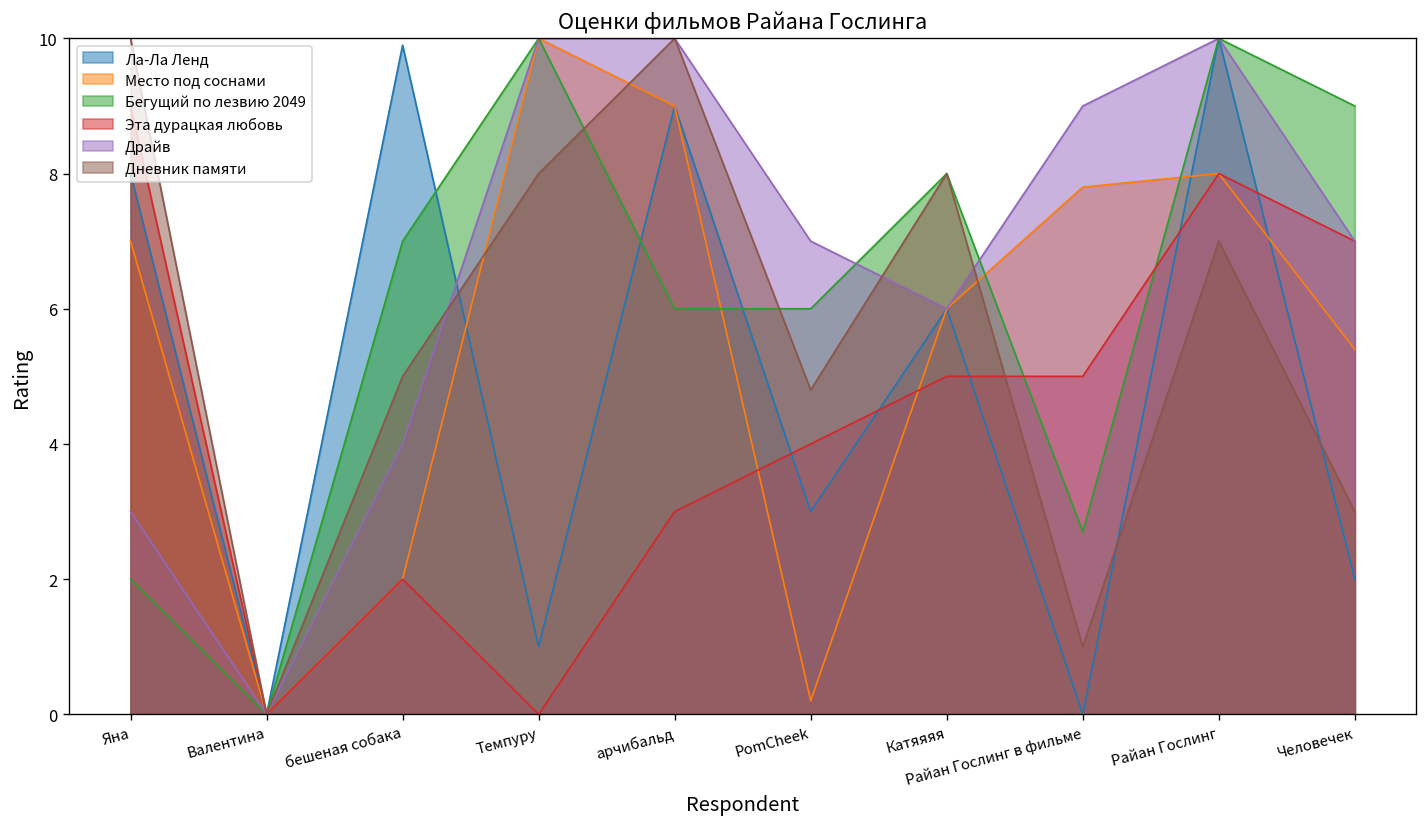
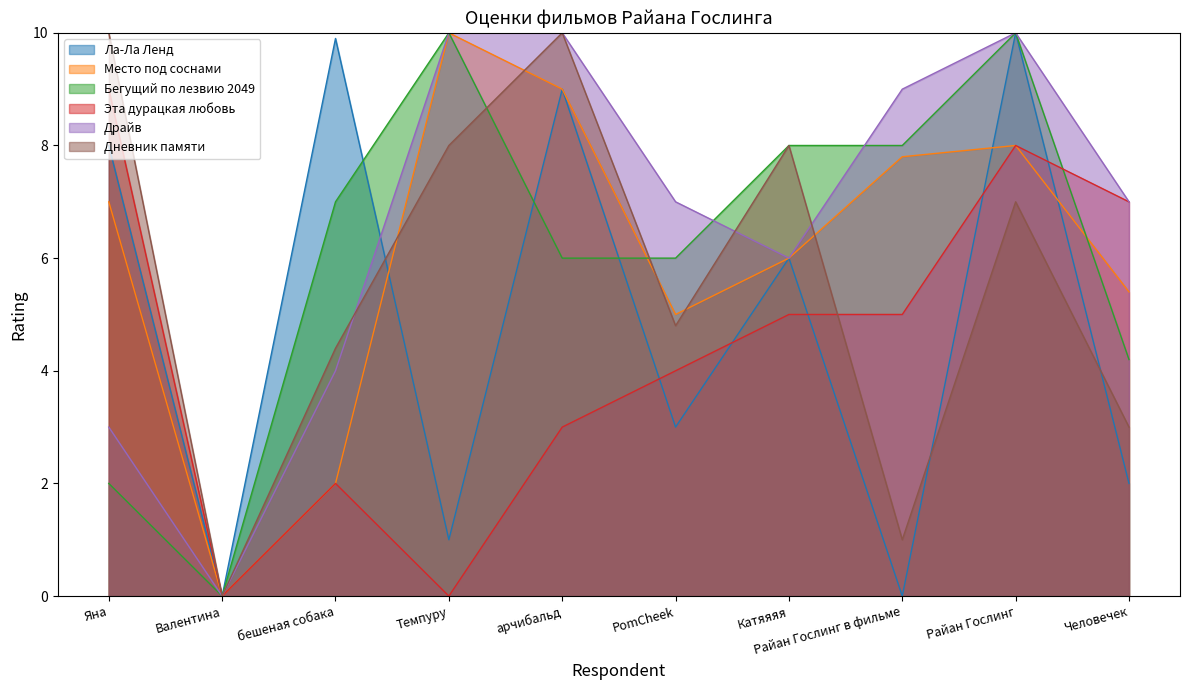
  {
    "Ла-Ла Ленд": {
      "бешеная собака": 9.9,
      "Темпуру": 1.0,
      "PomCheek": 3.0,
      "Райан Гослинг в фильме": 0.0,
      "Человечек": 2.0
    },
    "Место под соснами": {
      "Яна": 7.0,
-     "PomCheek": 0.2,
+     "PomCheek": 5.0,
      "Райан Гослинг в фильме": 7.8,
      "Человечек": 5.4
    },
    "Бегущий по лезвию 2049": {
      "Яна": 2.0,
      "бешеная собака": 7.0,
      "арчибальд": 6.0,
      "PomCheek": 6.0,
-     "Райан Гослинг в фильме": 2.7,
-     "Человечек": 9.0
+     "Райан Гослинг в фильме": 8.0,
+     "Человечек": 4.2
    },
    "Эта дурацкая любовь": {
      "Темпуру": 0.0,
      "арчибальд": 3.0,
      "PomCheek": 4.0,
      "Катяяяя": 5.0,
      "Райан Гослинг в фильме": 5.0
    },
    "Драйв": {
      "Яна": 3.0,
      "бешеная собака": 4.0,
      "PomCheek": 7.0,
      "Райан Гослинг в фильме": 9.0
    },
    "Дневник памяти": {
      "Яна": 10.0,
-     "бешеная собака": 5.0,
+     "бешеная собака": 4.4,
      "Темпуру": 8.0,
      "PomCheek": 4.8,
      "Райан Гослинг в фильме": 1.0,
      "Райан Гослинг": 7.0,
      "Человечек": 3.0
    }
  }
